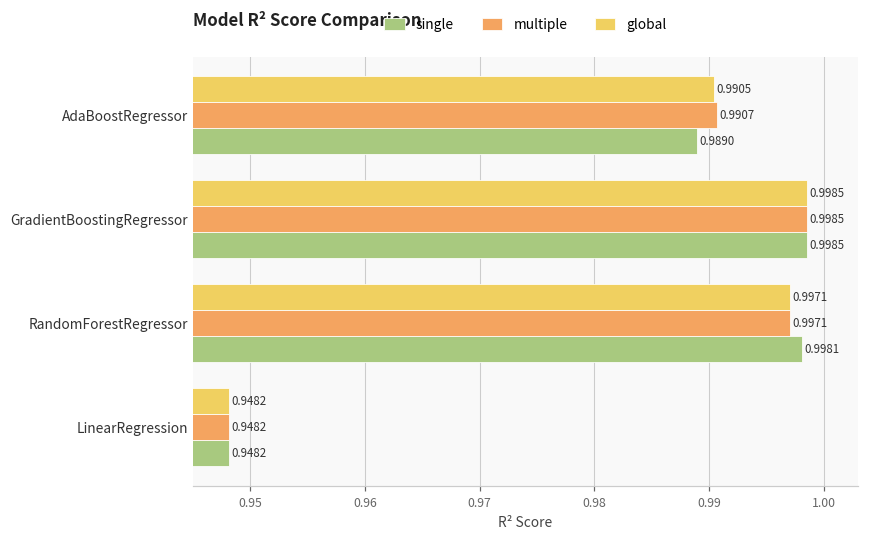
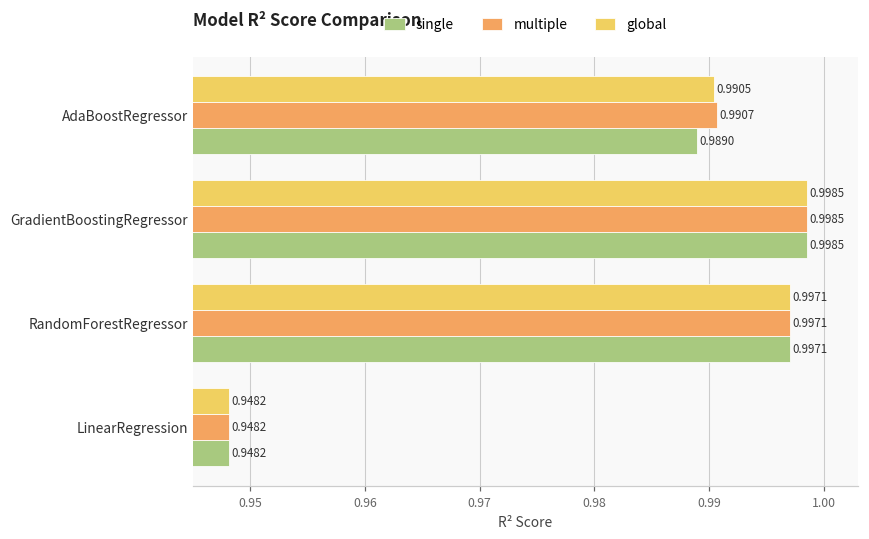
  {
    "single": {
      "AdaBoostRegressor": 0.9890,
      "GradientBoostingRegressor": 0.9985,
-     "RandomForestRegressor": 0.9981,
+     "RandomForestRegressor": 0.9971,
      "LinearRegression": 0.9482
    }
  }
